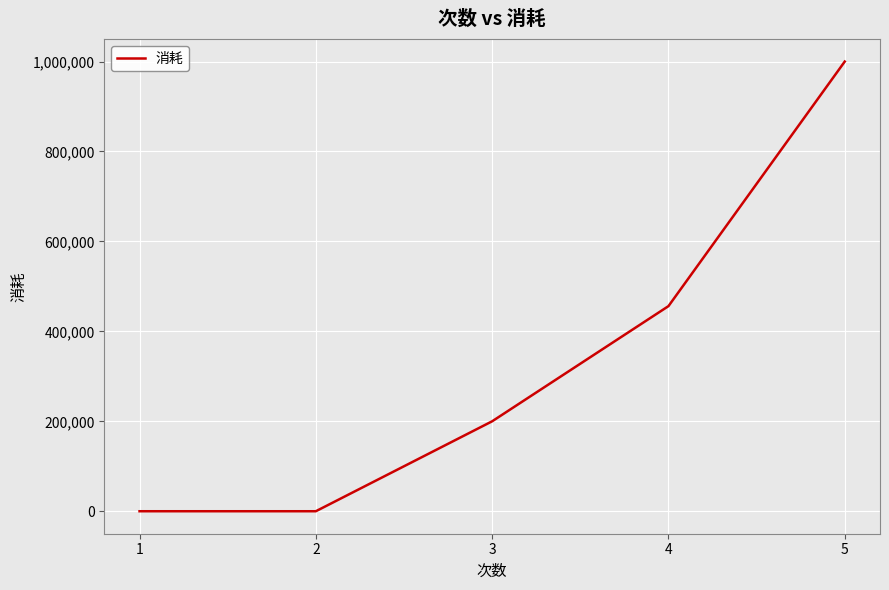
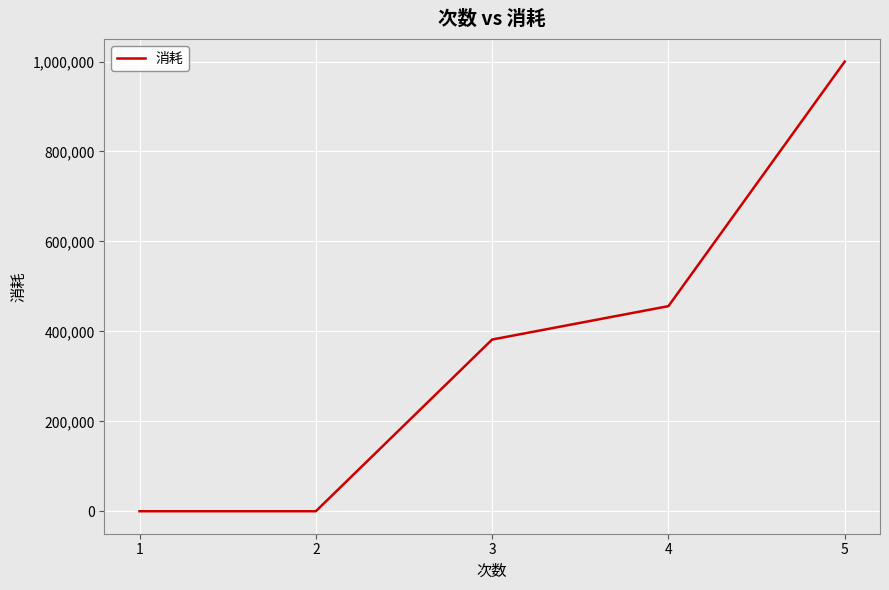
  {
    "1": "0",
    "2": "0",
-   "3": "200,000",
+   "3": "380,000",
    "4": "460,000",
    "5": "1,000,000"
  }
